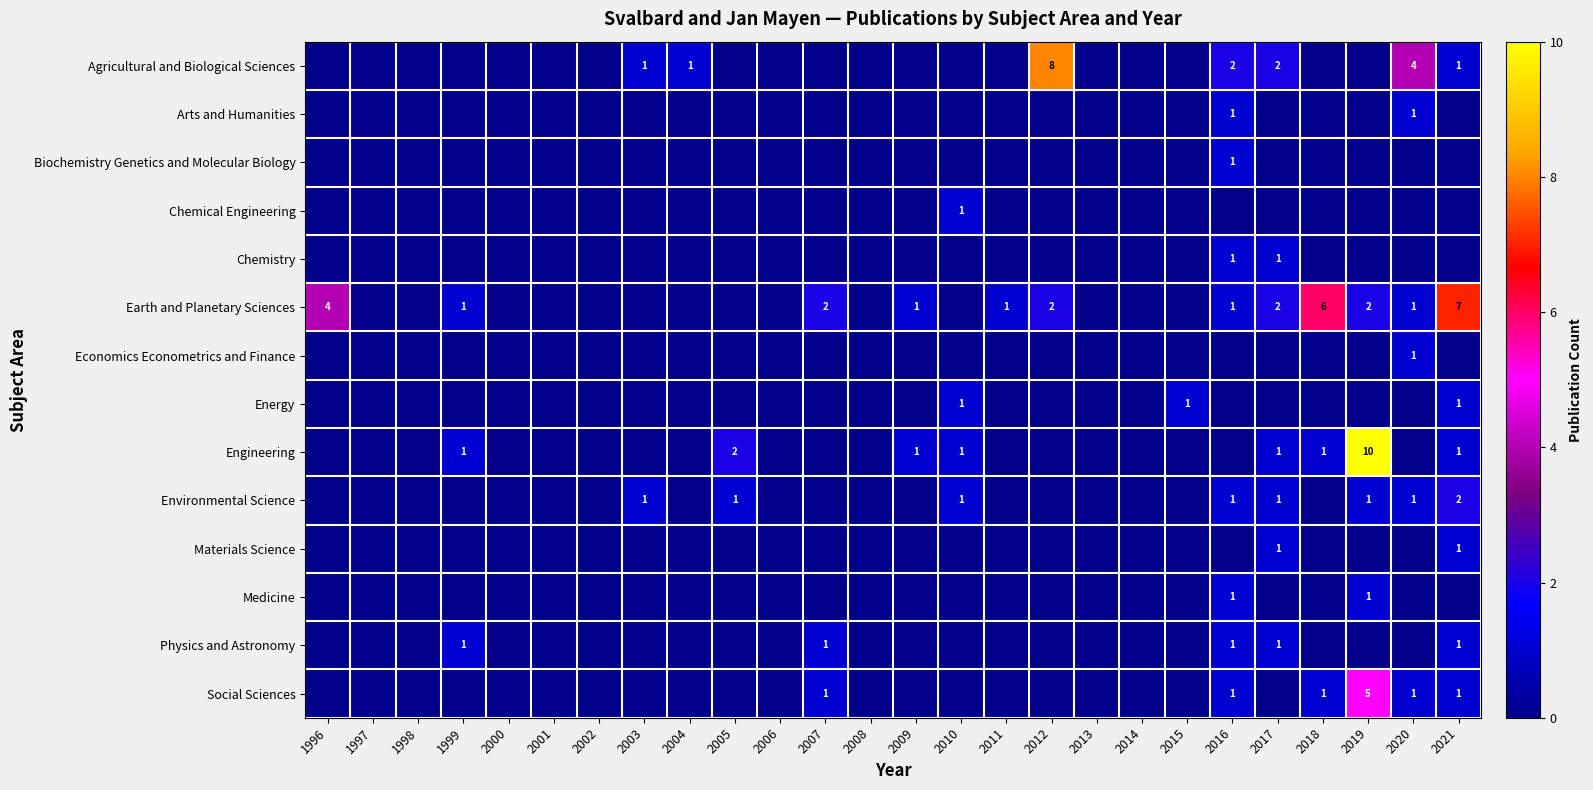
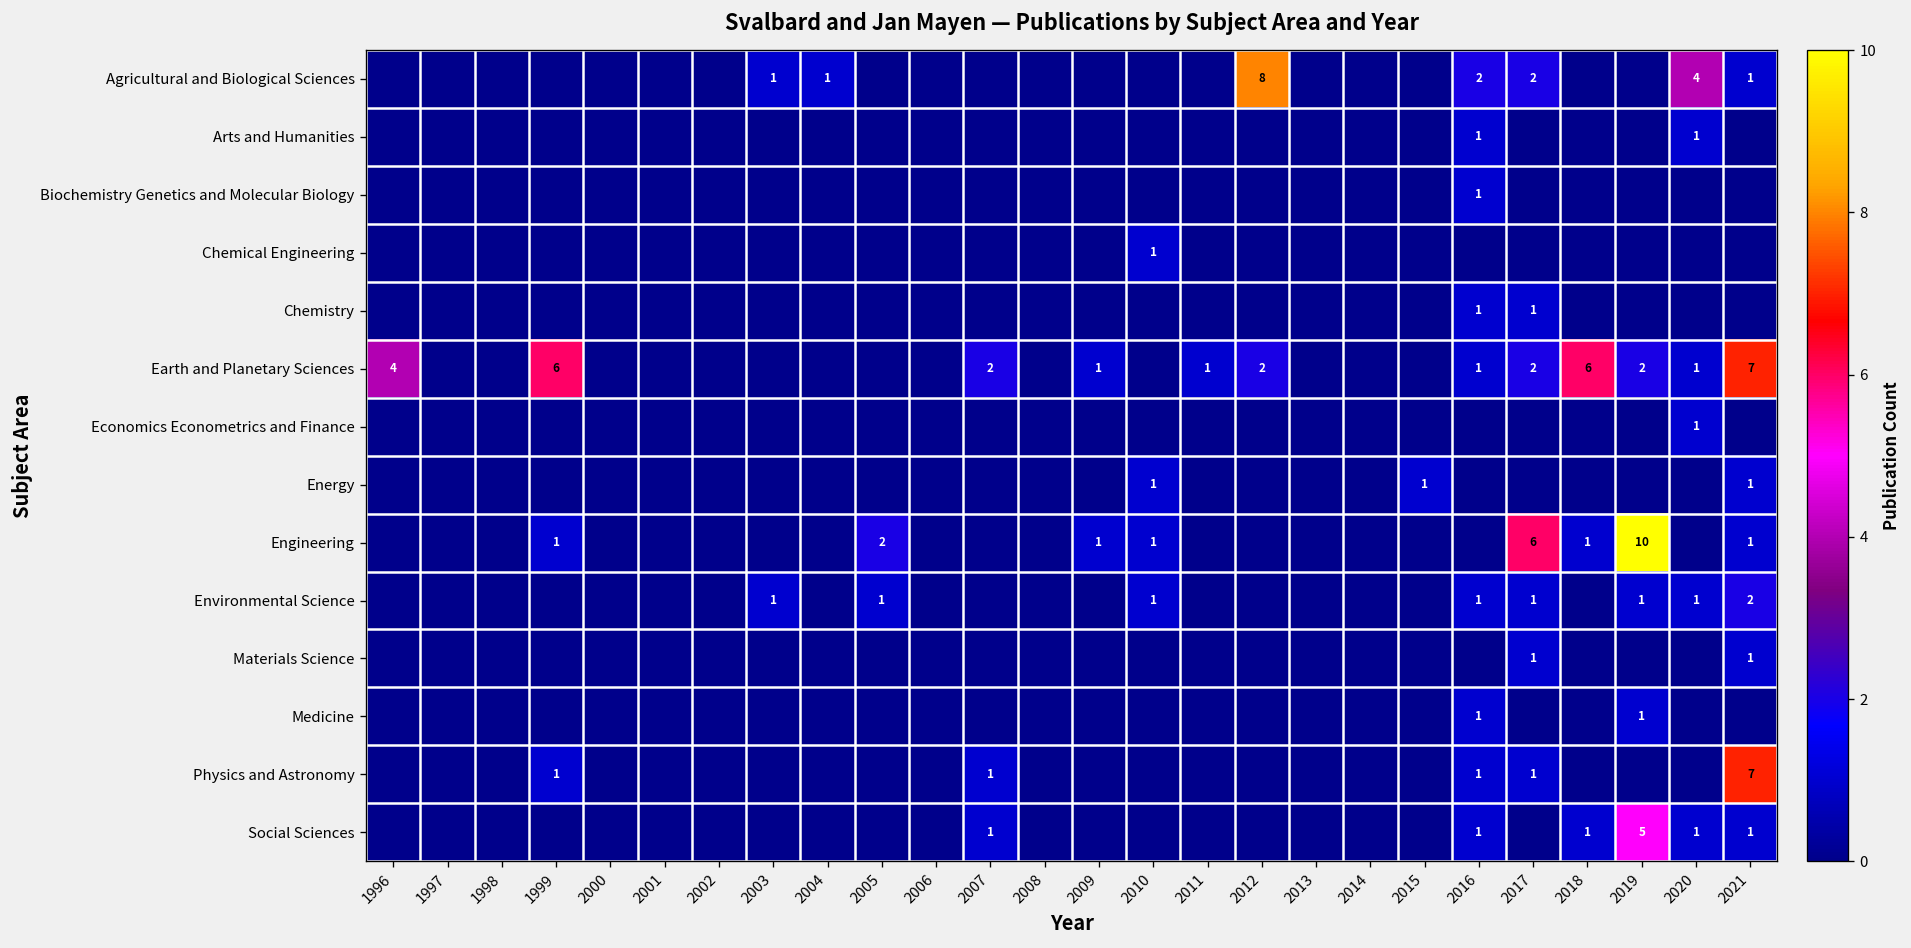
  {
    "Agricultural and Biological Sciences": {
      "2003": 1,
      "2004": 1,
      "2012": 8,
      "2016": 2,
      "2017": 2,
      "2020": 4,
      "2021": 1
    },
    "Arts and Humanities": {
      "2016": 1,
      "2020": 1
    },
    "Biochemistry Genetics and Molecular Biology": {
      "2016": 1
    },
    "Chemical Engineering": {
      "2010": 1
    },
    "Chemistry": {
      "2016": 1,
      "2017": 1
    },
    "Earth and Planetary Sciences": {
      "1996": 4,
-     "1999": 1,
+     "1999": 6,
      "2007": 2,
      "2009": 1,
      "2011": 1,
      "2012": 2,
      "2016": 1,
      "2017": 2,
      "2018": 6,
      "2019": 2,
      "2020": 1,
      "2021": 7
    },
    "Economics Econometrics and Finance": {
      "2020": 1
    },
    "Energy": {
      "2010": 1,
      "2015": 1,
      "2021": 1
    },
    "Engineering": {
      "1999": 1,
      "2005": 2,
      "2009": 1,
      "2010": 1,
-     "2017": 1,
+     "2017": 6,
      "2018": 1,
      "2019": 10,
      "2021": 1
    },
    "Environmental Science": {
      "2003": 1,
      "2005": 1,
      "2010": 1,
      "2016": 1,
      "2017": 1,
      "2019": 1,
      "2020": 1,
      "2021": 2
    },
    "Materials Science": {
      "2017": 1,
      "2021": 1
    },
    "Medicine": {
      "2016": 1,
      "2019": 1
    },
    "Physics and Astronomy": {
      "1999": 1,
      "2007": 1,
      "2016": 1,
      "2017": 1,
-     "2021": 1
+     "2021": 7
    },
    "Social Sciences": {
      "2007": 1,
      "2016": 1,
      "2018": 1,
      "2019": 5,
      "2020": 1,
      "2021": 1
    }
  }
